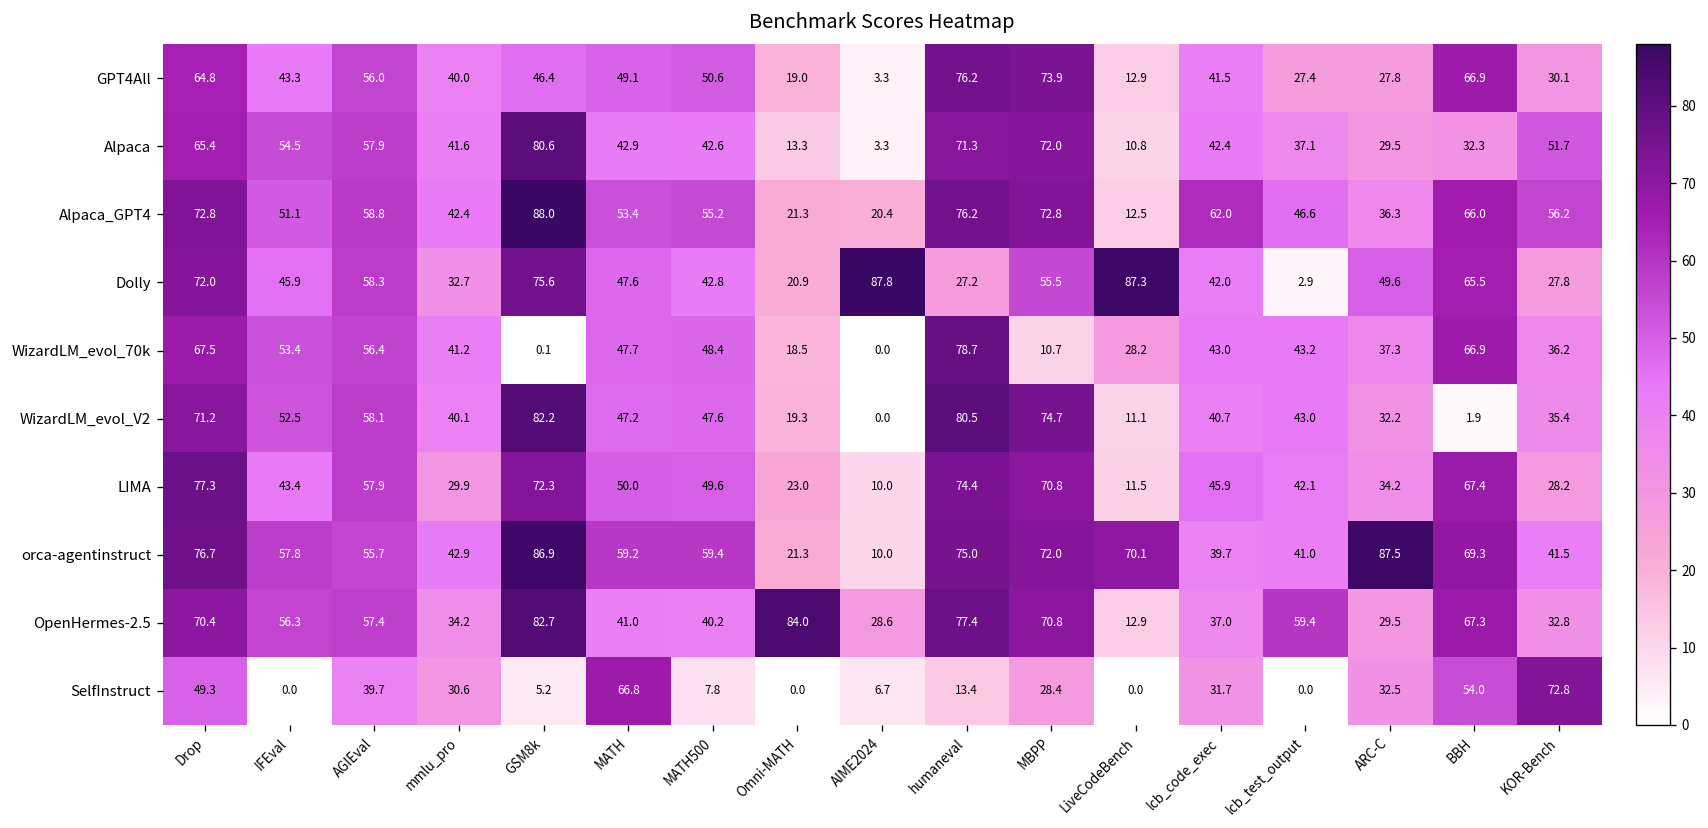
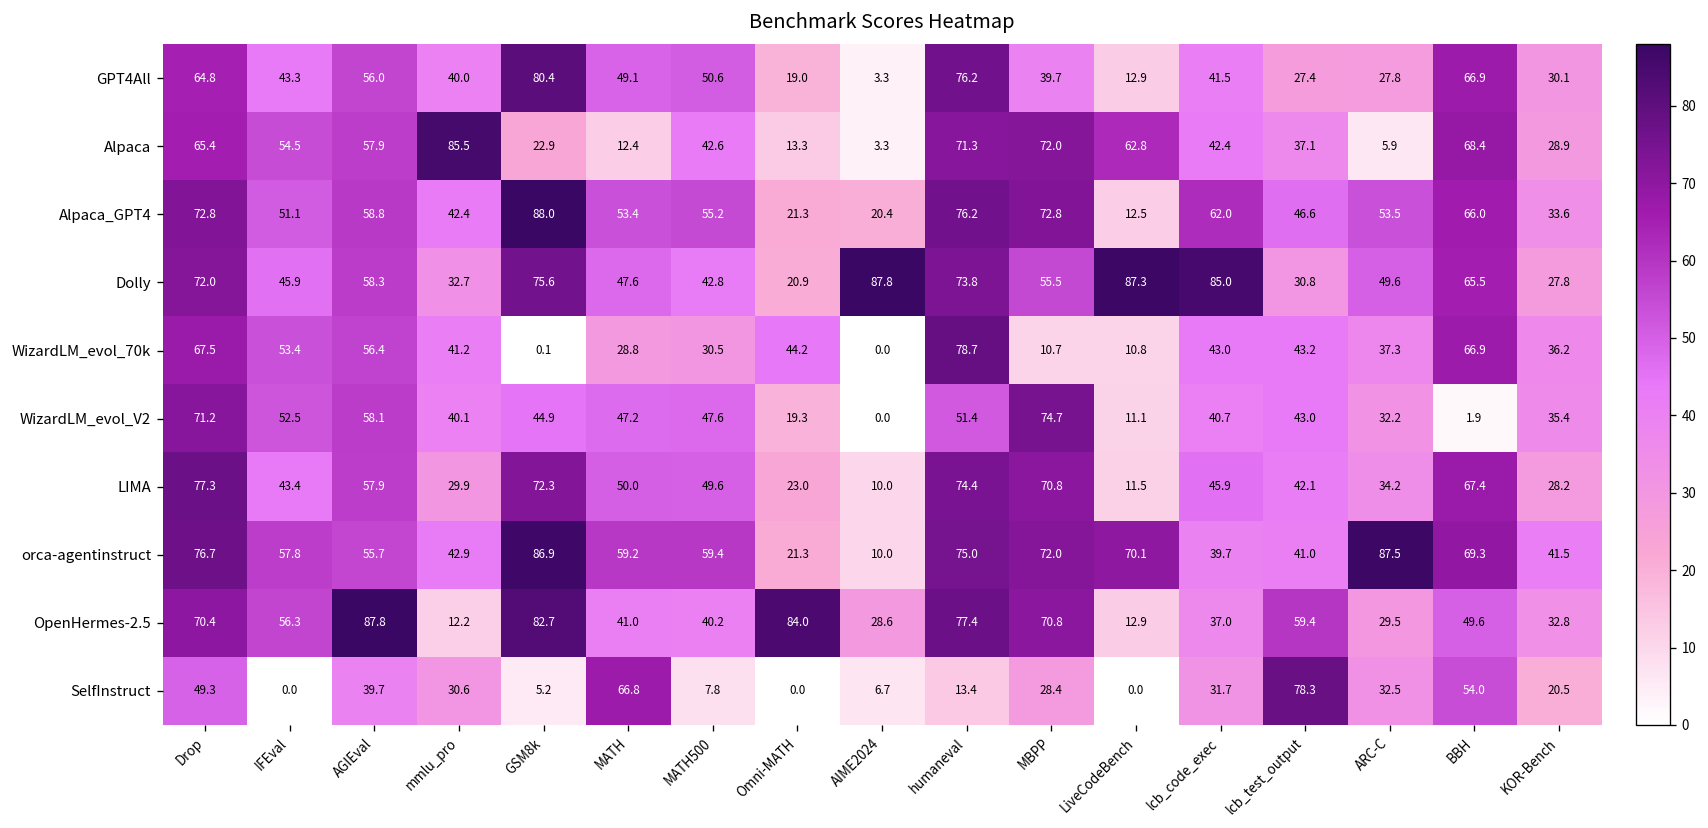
  {
    "GPT4All": {
      "Drop": 64.8,
      "IFEval": 43.3,
      "AGIEval": 56.0,
      "mmlu_pro": 40.0,
-     "GSM8k": 46.4,
+     "GSM8k": 80.4,
      "MATH": 49.1,
      "MATH500": 50.6,
      "Omni-MATH": 19.0,
      "AIME2024": 3.3,
      "humaneval": 76.2,
-     "MBPP": 73.9,
+     "MBPP": 39.7,
      "LiveCodeBench": 12.9,
      "lcb_code_exec": 41.5,
      "lcb_test_output": 27.4,
      "ARC-C": 27.8,
      "BBH": 66.9,
      "KOR-Bench": 30.1
    },
    "Alpaca": {
      "Drop": 65.4,
      "IFEval": 54.5,
      "AGIEval": 57.9,
-     "mmlu_pro": 41.6,
-     "GSM8k": 80.6,
-     "MATH": 42.9,
+     "mmlu_pro": 85.5,
+     "GSM8k": 22.9,
+     "MATH": 12.4,
      "MATH500": 42.6,
      "Omni-MATH": 13.3,
      "AIME2024": 3.3,
      "humaneval": 71.3,
      "MBPP": 72.0,
-     "LiveCodeBench": 10.8,
+     "LiveCodeBench": 62.8,
      "lcb_code_exec": 42.4,
      "lcb_test_output": 37.1,
-     "ARC-C": 29.5,
-     "BBH": 32.3,
-     "KOR-Bench": 51.7
+     "ARC-C": 5.9,
+     "BBH": 68.4,
+     "KOR-Bench": 28.9
    },
    "Alpaca_GPT4": {
      "Drop": 72.8,
      "IFEval": 51.1,
      "AGIEval": 58.8,
      "mmlu_pro": 42.4,
      "GSM8k": 88.0,
      "MATH": 53.4,
      "MATH500": 55.2,
      "Omni-MATH": 21.3,
      "AIME2024": 20.4,
      "humaneval": 76.2,
      "MBPP": 72.8,
      "LiveCodeBench": 12.5,
      "lcb_code_exec": 62.0,
      "lcb_test_output": 46.6,
-     "ARC-C": 36.3,
+     "ARC-C": 53.5,
      "BBH": 66.0,
-     "KOR-Bench": 56.2
+     "KOR-Bench": 33.6
    },
    "Dolly": {
      "Drop": 72.0,
      "IFEval": 45.9,
      "AGIEval": 58.3,
      "mmlu_pro": 32.7,
      "GSM8k": 75.6,
      "MATH": 47.6,
      "MATH500": 42.8,
      "Omni-MATH": 20.9,
      "AIME2024": 87.8,
-     "humaneval": 27.2,
+     "humaneval": 73.8,
      "MBPP": 55.5,
      "LiveCodeBench": 87.3,
-     "lcb_code_exec": 42.0,
-     "lcb_test_output": 2.9,
+     "lcb_code_exec": 85.0,
+     "lcb_test_output": 30.8,
      "ARC-C": 49.6,
      "BBH": 65.5,
      "KOR-Bench": 27.8
    },
    "WizardLM_evol_70k": {
      "Drop": 67.5,
      "IFEval": 53.4,
      "AGIEval": 56.4,
      "mmlu_pro": 41.2,
      "GSM8k": 0.1,
-     "MATH": 47.7,
-     "MATH500": 48.4,
-     "Omni-MATH": 18.5,
+     "MATH": 28.8,
+     "MATH500": 30.5,
+     "Omni-MATH": 44.2,
      "AIME2024": 0.0,
      "humaneval": 78.7,
      "MBPP": 10.7,
-     "LiveCodeBench": 28.2,
+     "LiveCodeBench": 10.8,
      "lcb_code_exec": 43.0,
      "lcb_test_output": 43.2,
      "ARC-C": 37.3,
      "BBH": 66.9,
      "KOR-Bench": 36.2
    },
    "WizardLM_evol_V2": {
      "Drop": 71.2,
      "IFEval": 52.5,
      "AGIEval": 58.1,
      "mmlu_pro": 40.1,
-     "GSM8k": 82.2,
+     "GSM8k": 44.9,
      "MATH": 47.2,
      "MATH500": 47.6,
      "Omni-MATH": 19.3,
      "AIME2024": 0.0,
-     "humaneval": 80.5,
+     "humaneval": 51.4,
      "MBPP": 74.7,
      "LiveCodeBench": 11.1,
      "lcb_code_exec": 40.7,
      "lcb_test_output": 43.0,
      "ARC-C": 32.2,
      "BBH": 1.9,
      "KOR-Bench": 35.4
    },
    "LIMA": {
      "Drop": 77.3,
      "IFEval": 43.4,
      "AGIEval": 57.9,
      "mmlu_pro": 29.9,
      "GSM8k": 72.3,
      "MATH": 50.0,
      "MATH500": 49.6,
      "Omni-MATH": 23.0,
      "AIME2024": 10.0,
      "humaneval": 74.4,
      "MBPP": 70.8,
      "LiveCodeBench": 11.5,
      "lcb_code_exec": 45.9,
      "lcb_test_output": 42.1,
      "ARC-C": 34.2,
      "BBH": 67.4,
      "KOR-Bench": 28.2
    },
    "orca-agentinstruct": {
      "Drop": 76.7,
      "IFEval": 57.8,
      "AGIEval": 55.7,
      "mmlu_pro": 42.9,
      "GSM8k": 86.9,
      "MATH": 59.2,
      "MATH500": 59.4,
      "Omni-MATH": 21.3,
      "AIME2024": 10.0,
      "humaneval": 75.0,
      "MBPP": 72.0,
      "LiveCodeBench": 70.1,
      "lcb_code_exec": 39.7,
      "lcb_test_output": 41.0,
      "ARC-C": 87.5,
      "BBH": 69.3,
      "KOR-Bench": 41.5
    },
    "OpenHermes-2.5": {
      "Drop": 70.4,
      "IFEval": 56.3,
-     "AGIEval": 57.4,
-     "mmlu_pro": 34.2,
+     "AGIEval": 87.8,
+     "mmlu_pro": 12.2,
      "GSM8k": 82.7,
      "MATH": 41.0,
      "MATH500": 40.2,
      "Omni-MATH": 84.0,
      "AIME2024": 28.6,
      "humaneval": 77.4,
      "MBPP": 70.8,
      "LiveCodeBench": 12.9,
      "lcb_code_exec": 37.0,
      "lcb_test_output": 59.4,
      "ARC-C": 29.5,
-     "BBH": 67.3,
+     "BBH": 49.6,
      "KOR-Bench": 32.8
    },
    "SelfInstruct": {
      "Drop": 49.3,
      "IFEval": 0.0,
      "AGIEval": 39.7,
      "mmlu_pro": 30.6,
      "GSM8k": 5.2,
      "MATH": 66.8,
      "MATH500": 7.8,
      "Omni-MATH": 0.0,
      "AIME2024": 6.7,
      "humaneval": 13.4,
      "MBPP": 28.4,
      "LiveCodeBench": 0.0,
      "lcb_code_exec": 31.7,
-     "lcb_test_output": 0.0,
+     "lcb_test_output": 78.3,
      "ARC-C": 32.5,
      "BBH": 54.0,
-     "KOR-Bench": 72.8
+     "KOR-Bench": 20.5
    }
  }
